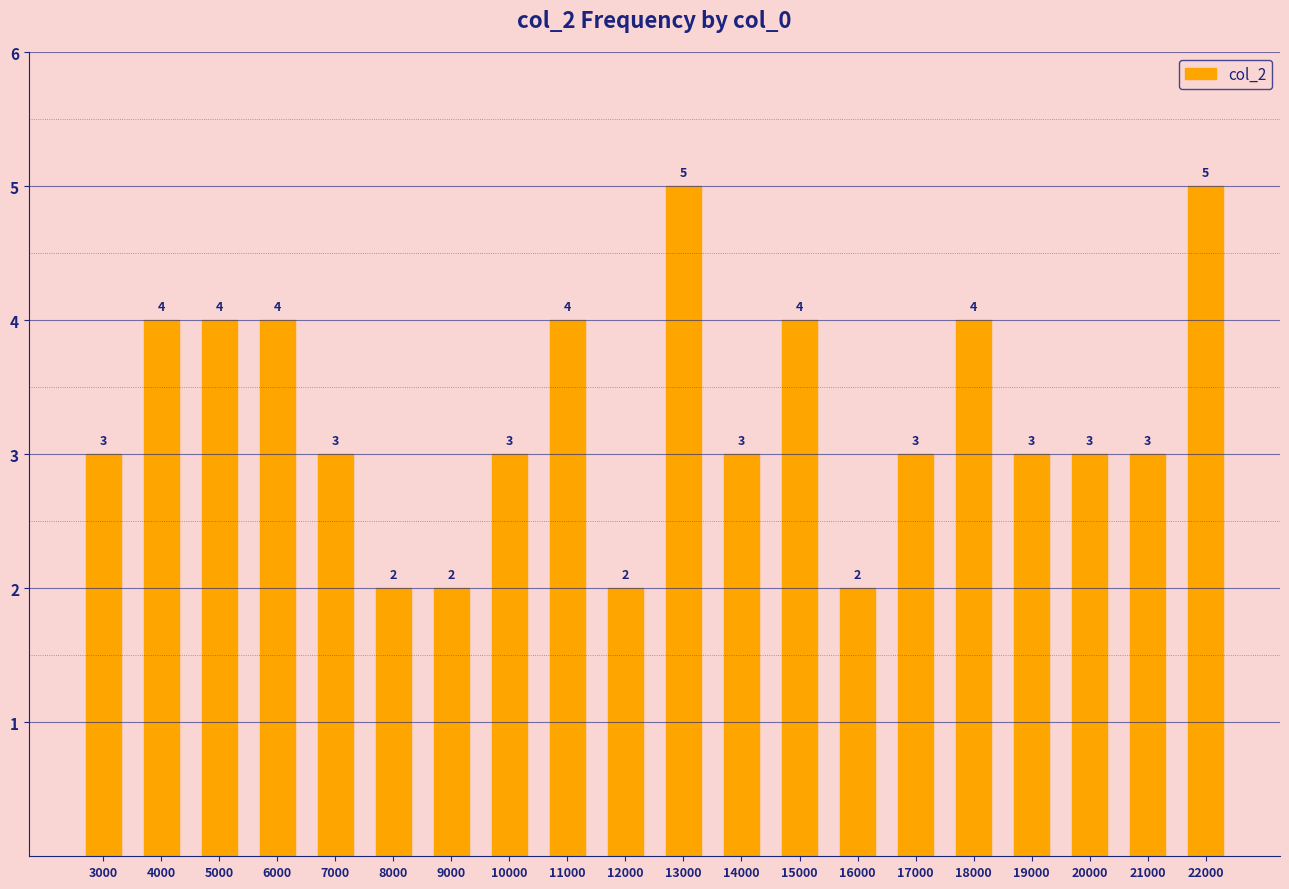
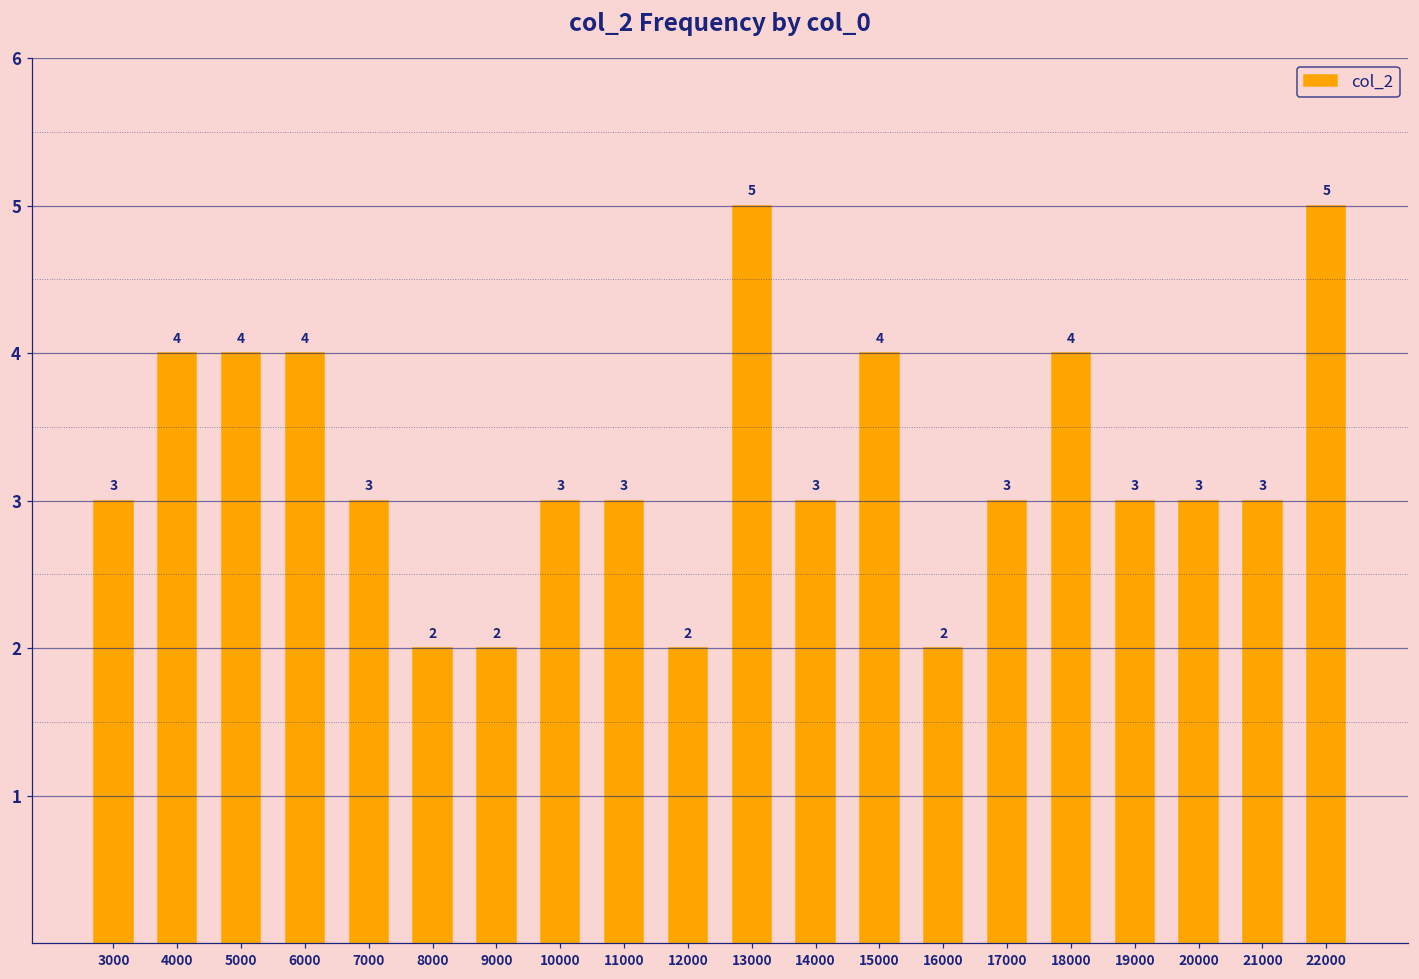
  {
    "3000": 3,
    "4000": 4,
    "5000": 4,
    "6000": 4,
    "7000": 3,
    "8000": 2,
    "9000": 2,
    "10000": 3,
-   "11000": 4,
+   "11000": 3,
    "12000": 2,
    "13000": 5,
    "14000": 3,
    "15000": 4,
    "16000": 2,
    "17000": 3,
    "18000": 4,
    "19000": 3,
    "20000": 3,
    "21000": 3,
    "22000": 5
  }
